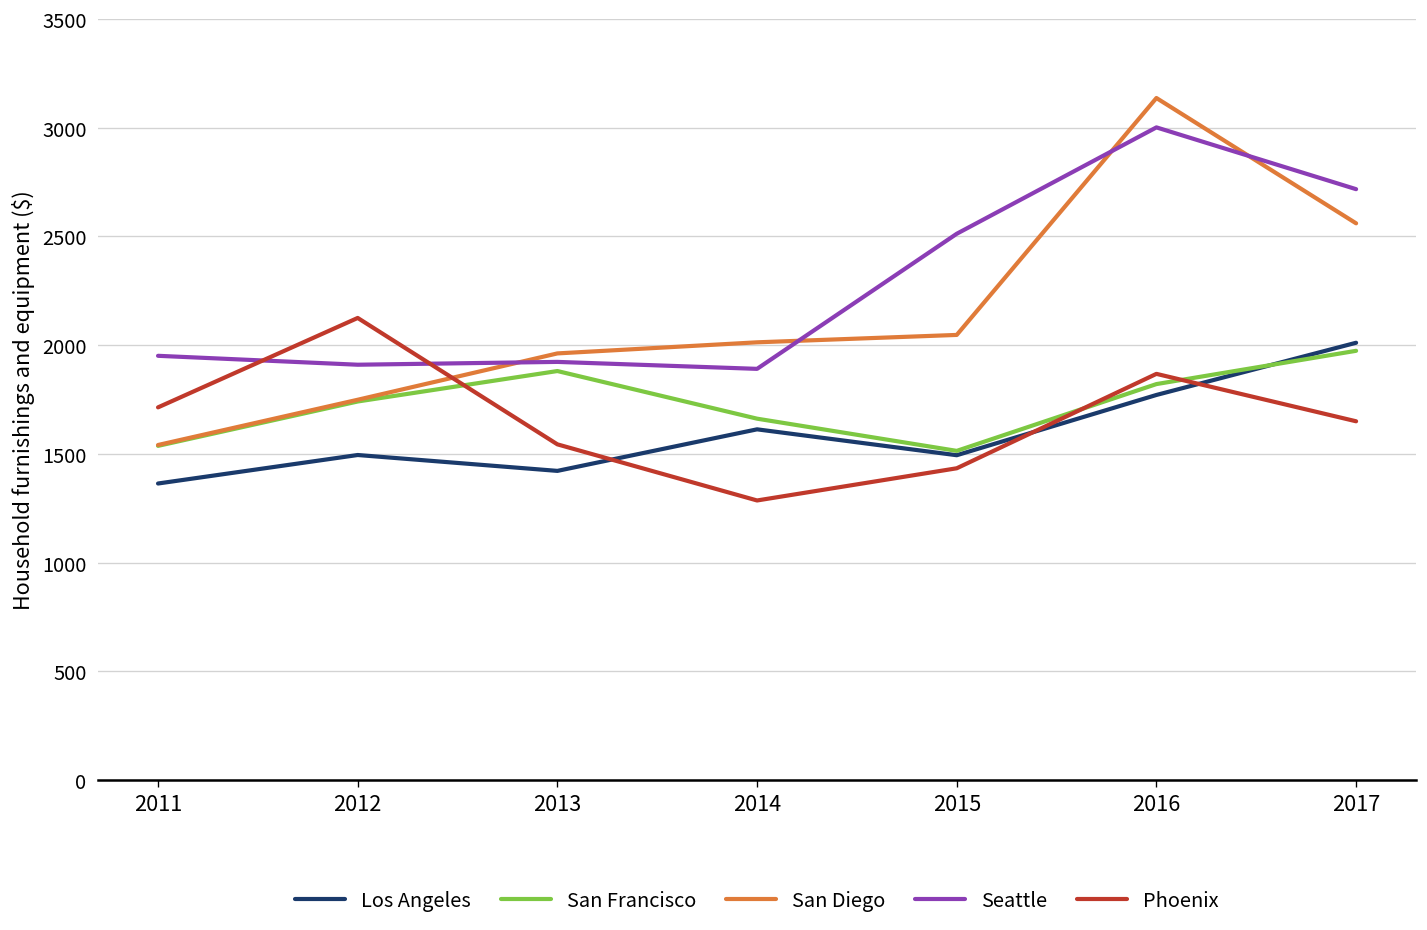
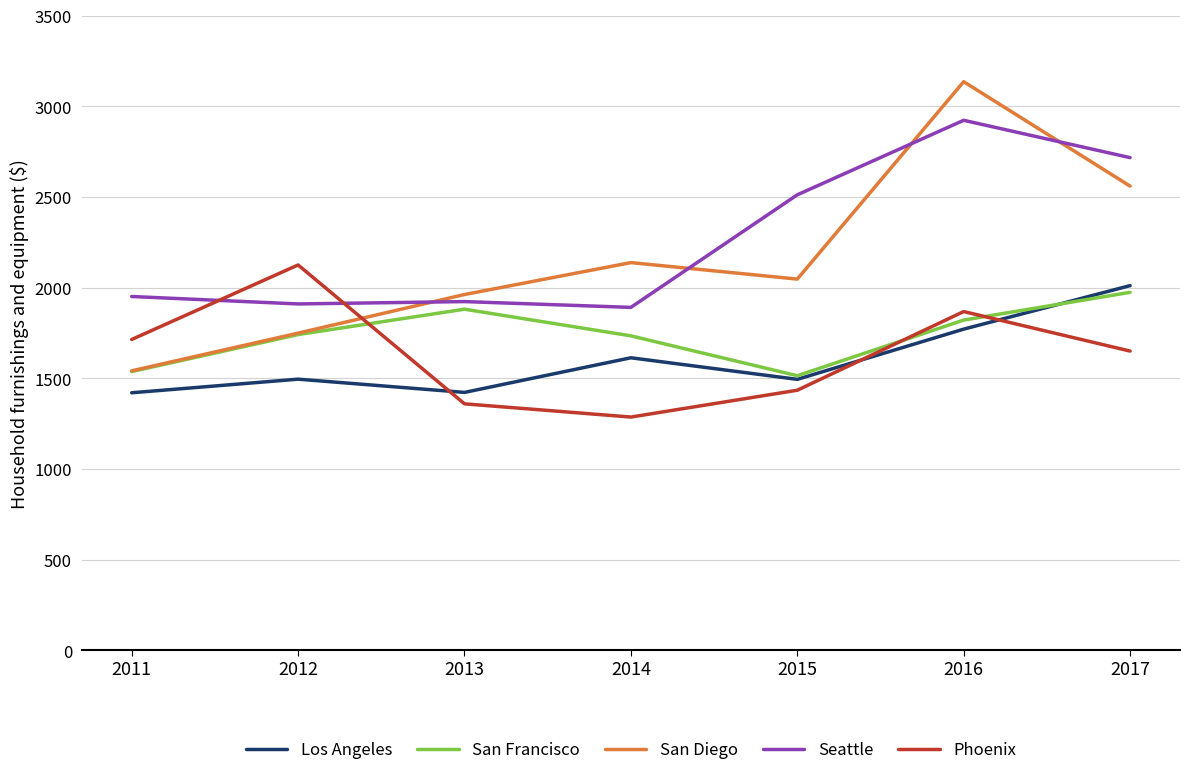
  {
    "Los Angeles": {
-     "2011": 1360,
+     "2011": 1420,
      "2012": 1500,
      "2013": 1420,
      "2014": 1610,
      "2015": 1490,
      "2016": 1770,
      "2017": 2010
    },
    "San Francisco": {
      "2013": 1880,
-     "2014": 1660,
+     "2014": 1730,
      "2015": 1510,
      "2016": 1820,
      "2017": 1970
    },
    "San Diego": {
      "2013": 1960,
-     "2014": 2010,
+     "2014": 2140,
      "2015": 2050,
      "2016": 3140,
      "2017": 2560
    },
    "Seattle": {
      "2011": 1950,
      "2012": 1910,
      "2013": 1920,
      "2014": 1890,
      "2015": 2510,
-     "2016": 3000,
+     "2016": 2920,
      "2017": 2720
    },
    "Phoenix": {
      "2011": 1710,
      "2012": 2130,
-     "2013": 1540,
+     "2013": 1360,
      "2014": 1290,
      "2015": 1430,
      "2016": 1870,
      "2017": 1650
    }
  }
